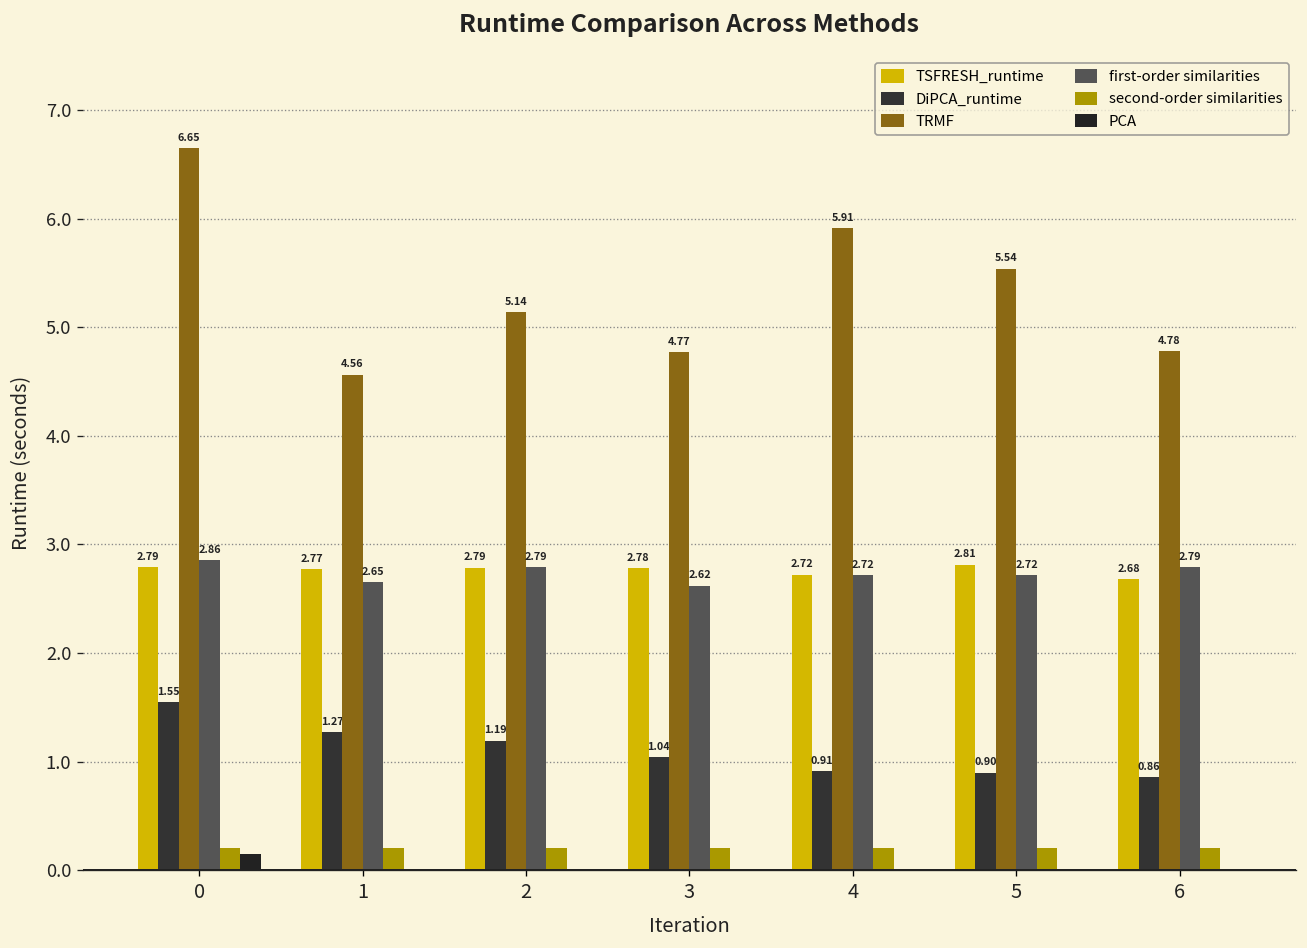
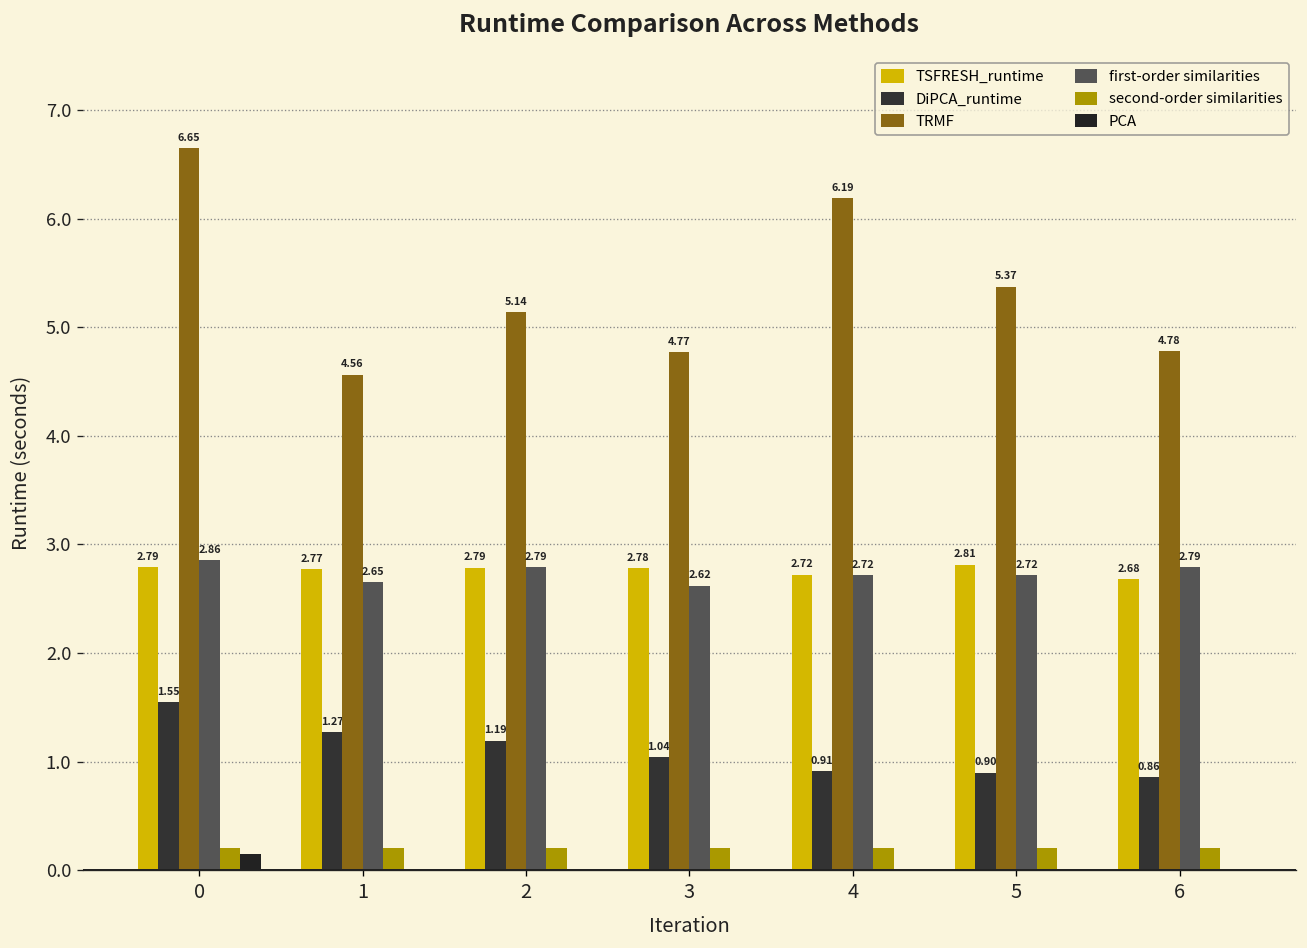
  {
    "TRMF": {
      "0": 6.65,
      "1": 4.56,
      "2": 5.14,
      "3": 4.77,
-     "4": 5.91,
-     "5": 5.54,
+     "4": 6.19,
+     "5": 5.37,
      "6": 4.78
    }
  }
